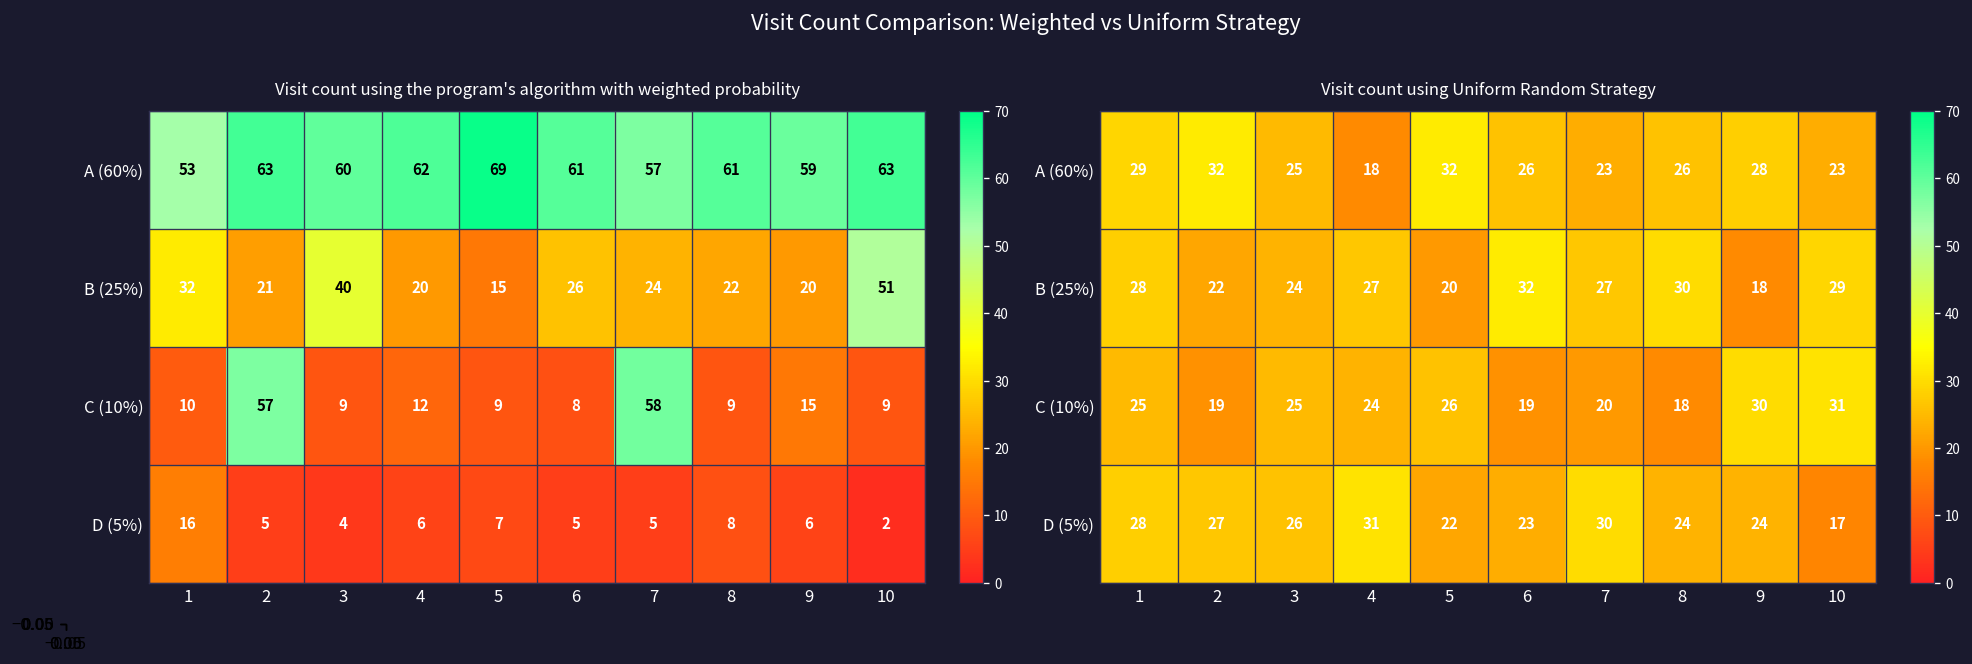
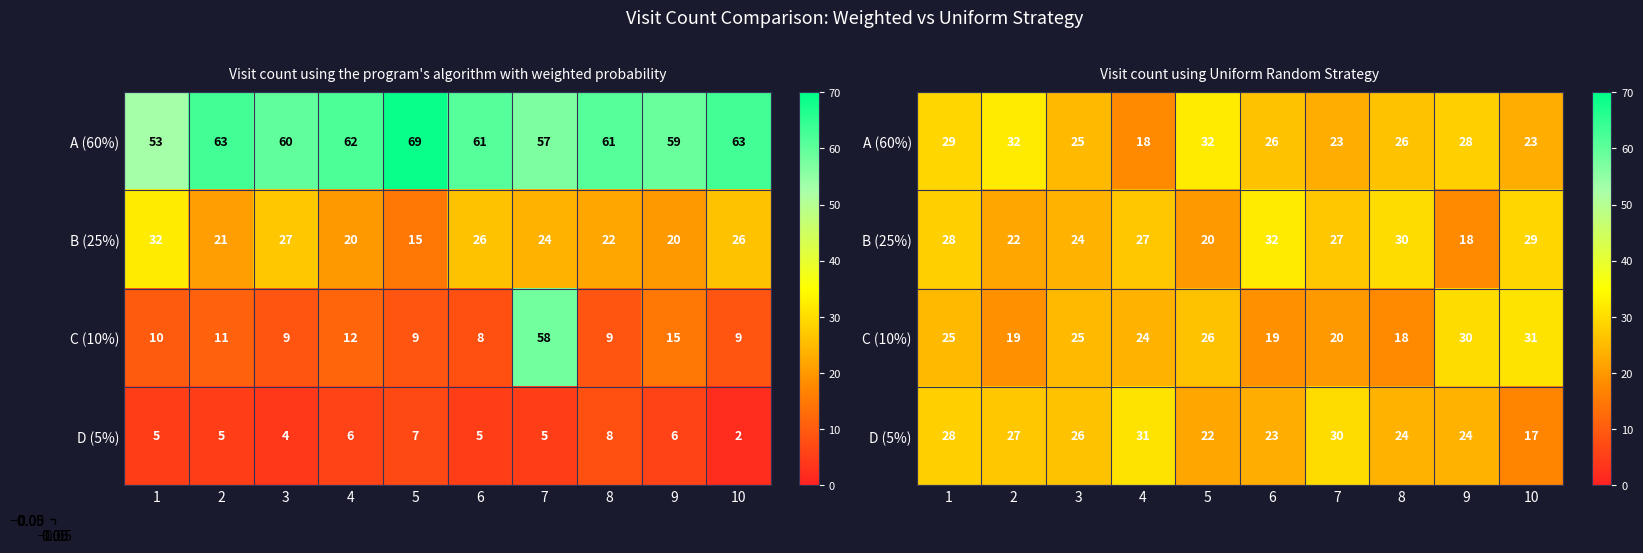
  {
    "Visit count using the program's algorithm with weighted probability": {
      "A (60%)": {
        "1": 53,
        "2": 63,
        "3": 60,
        "4": 62,
        "5": 69,
        "6": 61,
        "7": 57,
        "8": 61,
        "9": 59,
        "10": 63
      },
      "B (25%)": {
        "1": 32,
        "2": 21,
-       "3": 40,
+       "3": 27,
        "4": 20,
        "5": 15,
        "6": 26,
        "7": 24,
        "8": 22,
        "9": 20,
-       "10": 51
+       "10": 26
      },
      "C (10%)": {
        "1": 10,
-       "2": 57,
+       "2": 11,
        "3": 9,
        "4": 12,
        "5": 9,
        "6": 8,
        "7": 58,
        "8": 9,
        "9": 15,
        "10": 9
      },
      "D (5%)": {
-       "1": 16,
+       "1": 5,
        "2": 5,
        "3": 4,
        "4": 6,
        "5": 7,
        "6": 5,
        "7": 5,
        "8": 8,
        "9": 6,
        "10": 2
      }
    },
    "Visit count using Uniform Random Strategy": {
      "A (60%)": {
        "1": 29,
        "2": 32,
        "3": 25,
        "4": 18,
        "5": 32,
        "6": 26,
        "7": 23,
        "8": 26,
        "9": 28,
        "10": 23
      },
      "B (25%)": {
        "1": 28,
        "2": 22,
        "3": 24,
        "4": 27,
        "5": 20,
        "6": 32,
        "7": 27,
        "8": 30,
        "9": 18,
        "10": 29
      },
      "C (10%)": {
        "1": 25,
        "2": 19,
        "3": 25,
        "4": 24,
        "5": 26,
        "6": 19,
        "7": 20,
        "8": 18,
        "9": 30,
        "10": 31
      },
      "D (5%)": {
        "1": 28,
        "2": 27,
        "3": 26,
        "4": 31,
        "5": 22,
        "6": 23,
        "7": 30,
        "8": 24,
        "9": 24,
        "10": 17
      }
    }
  }
